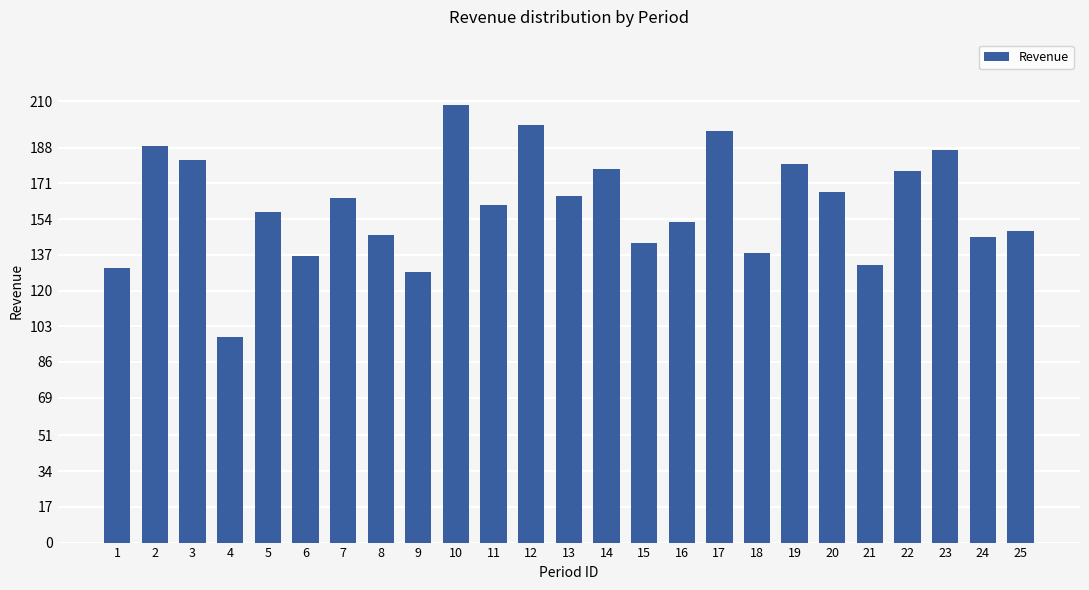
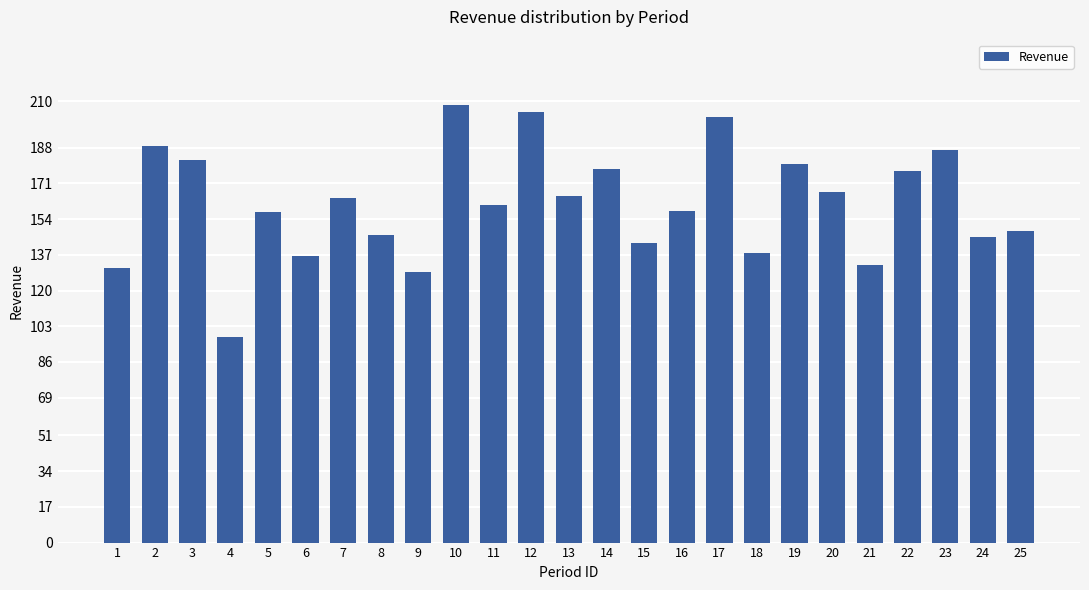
  {
    "1": 131,
    "2": 189,
    "3": 182,
    "4": 98,
    "5": 158,
    "6": 136,
    "7": 164,
    "8": 147,
    "9": 129,
    "10": 208,
    "11": 161,
-   "12": 199,
+   "12": 205,
    "13": 165,
    "14": 178,
    "15": 143,
-   "16": 153,
-   "17": 196,
+   "16": 158,
+   "17": 203,
    "18": 138,
    "19": 180,
    "20": 167,
    "21": 132,
    "22": 177,
    "23": 187,
    "24": 146,
    "25": 148
  }
